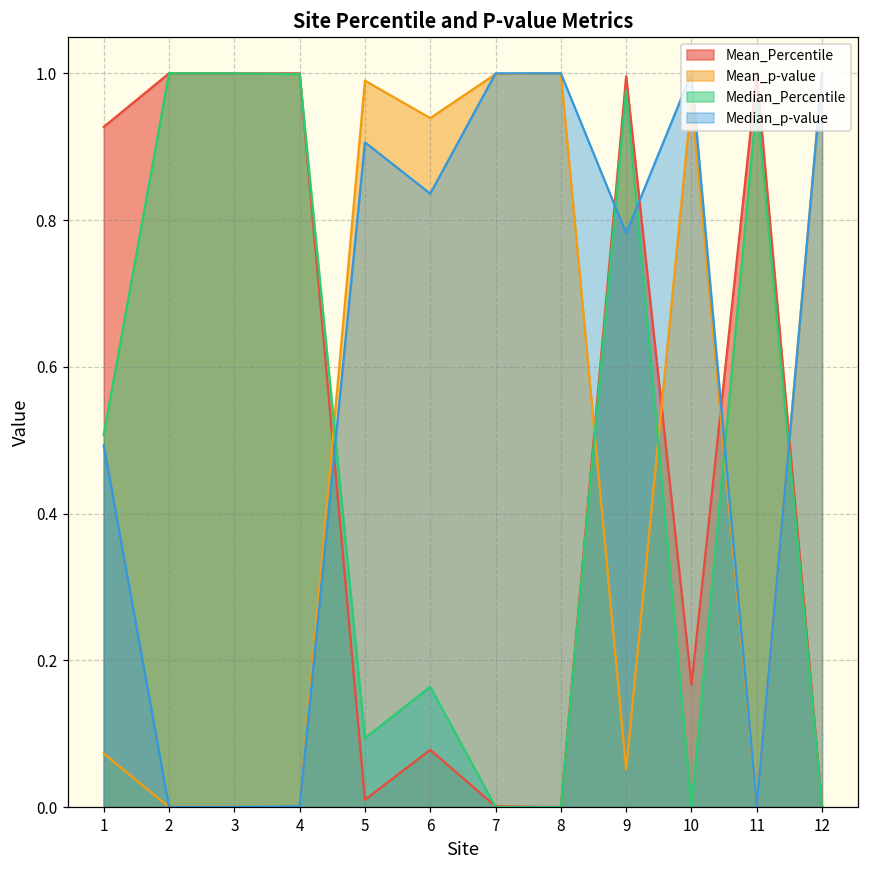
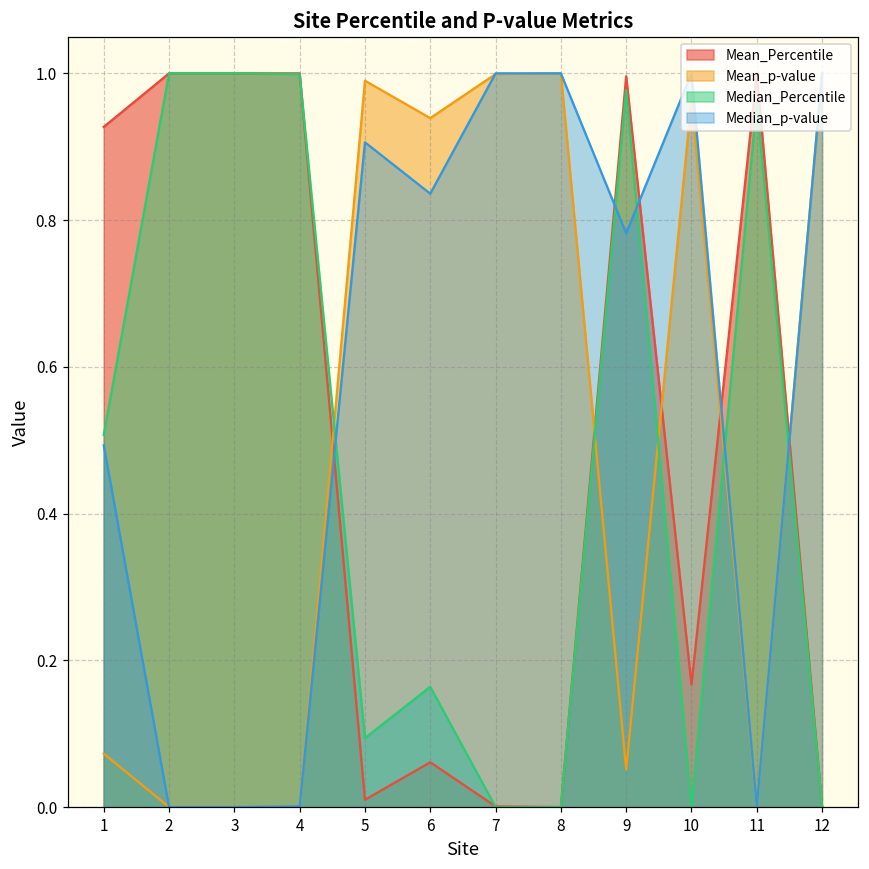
  {
    "Mean_Percentile": {
      "1": 0.93,
      "5": 0.01,
-     "6": 0.08,
+     "6": 0.06,
      "9": 1.00,
      "10": 0.17
    },
    "Mean_p-value": {
      "1": 0.07,
      "5": 0.99,
      "6": 0.94,
      "9": 0.05
    },
    "Median_Percentile": {
      "1": 0.51,
      "5": 0.09,
      "6": 0.16,
      "9": 0.98,
      "10": 0.00
    },
    "Median_p-value": {
      "1": 0.49,
      "5": 0.91,
      "6": 0.84,
      "9": 0.78
    }
  }
